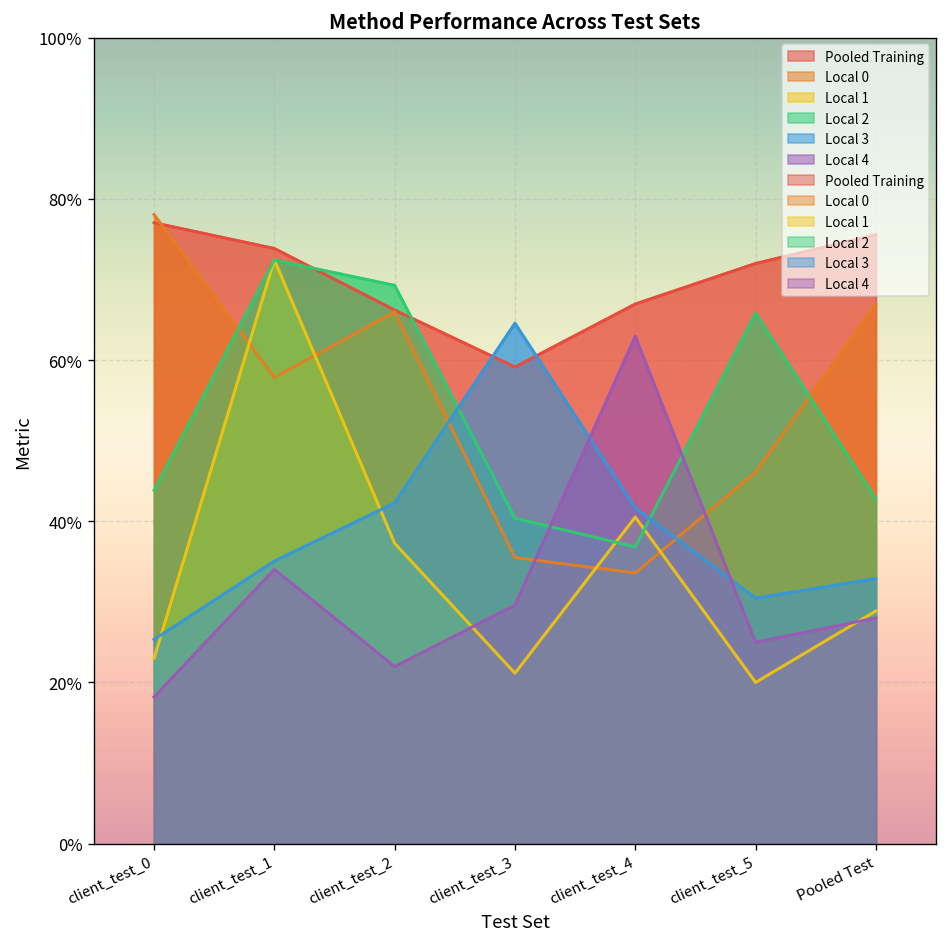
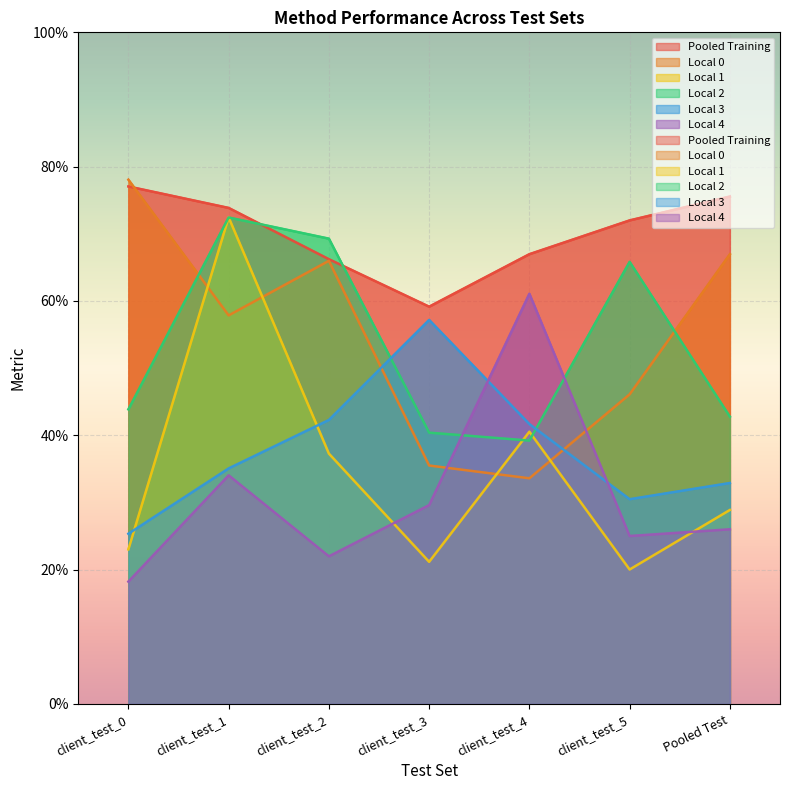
  {
    "Local 2": {
      "client_test_0": "44%",
      "client_test_2": "69%",
      "client_test_3": "40%",
-     "client_test_4": "37%",
+     "client_test_4": "39%",
      "client_test_5": "66%",
      "Pooled Test": "43%"
    },
    "Local 3": {
      "client_test_0": "25%",
      "client_test_1": "35%",
      "client_test_2": "42%",
-     "client_test_3": "65%",
+     "client_test_3": "57%",
      "client_test_4": "42%",
      "client_test_5": "30%",
      "Pooled Test": "33%"
    },
    "Local 4": {
      "client_test_0": "18%",
      "client_test_1": "34%",
      "client_test_2": "22%",
      "client_test_3": "30%",
-     "client_test_4": "63%",
+     "client_test_4": "61%",
      "client_test_5": "25%",
-     "Pooled Test": "28%"
+     "Pooled Test": "26%"
    }
  }
